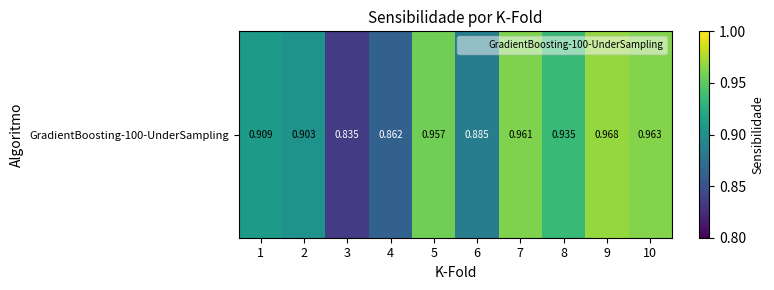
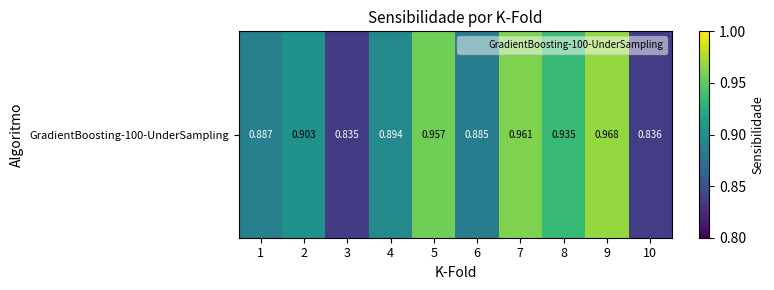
  {
    "GradientBoosting-100-UnderSampling": {
-     "1": 0.909,
+     "1": 0.887,
      "2": 0.903,
      "3": 0.835,
-     "4": 0.862,
+     "4": 0.894,
      "5": 0.957,
      "6": 0.885,
      "7": 0.961,
      "8": 0.935,
      "9": 0.968,
-     "10": 0.963
+     "10": 0.836
    }
  }
